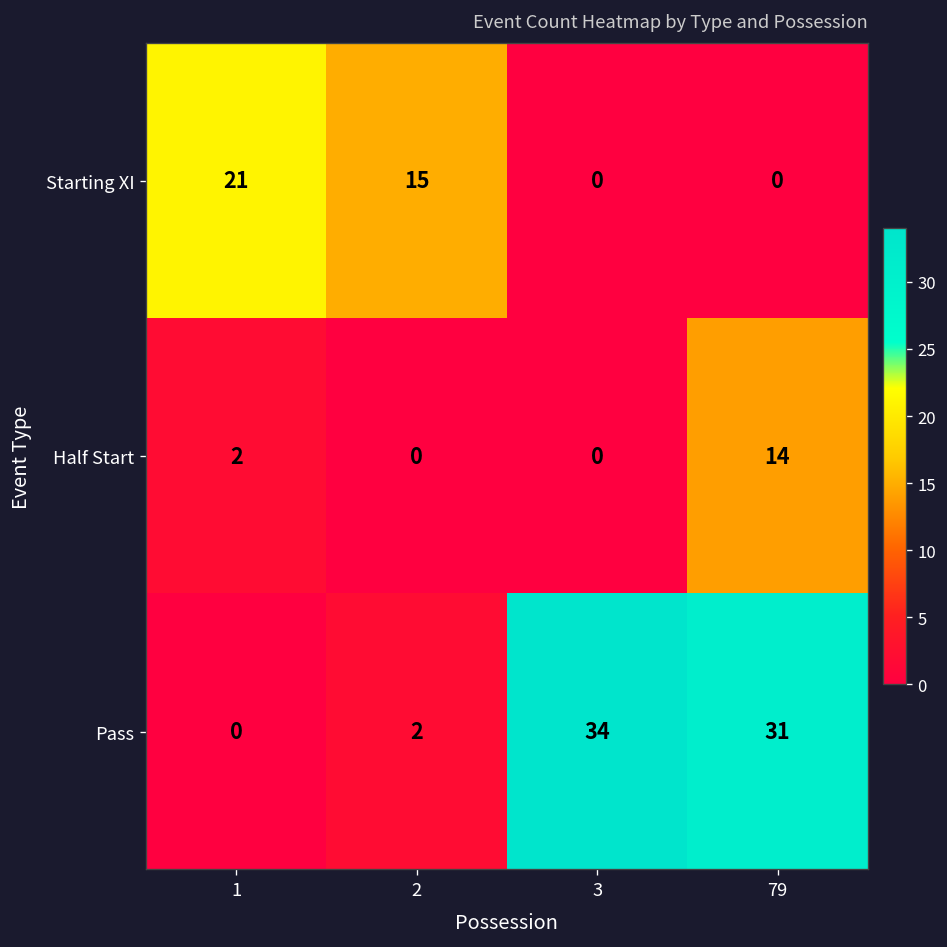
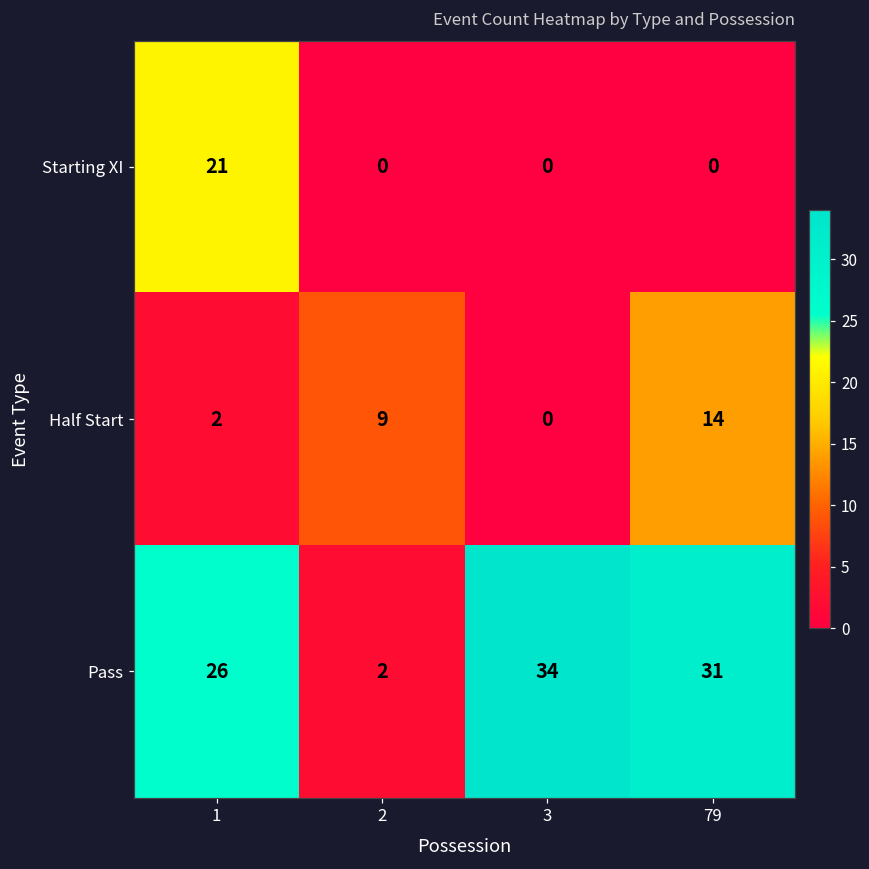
  {
    "Starting XI": {
      "1": 21,
-     "2": 15,
+     "2": 0,
      "3": 0,
      "79": 0
    },
    "Half Start": {
      "1": 2,
-     "2": 0,
+     "2": 9,
      "3": 0,
      "79": 14
    },
    "Pass": {
-     "1": 0,
+     "1": 26,
      "2": 2,
      "3": 34,
      "79": 31
    }
  }
